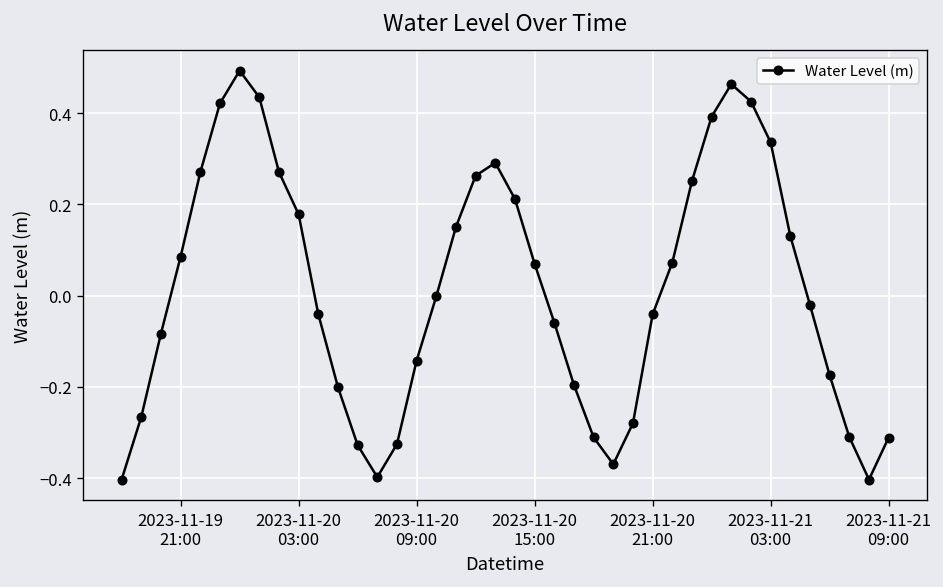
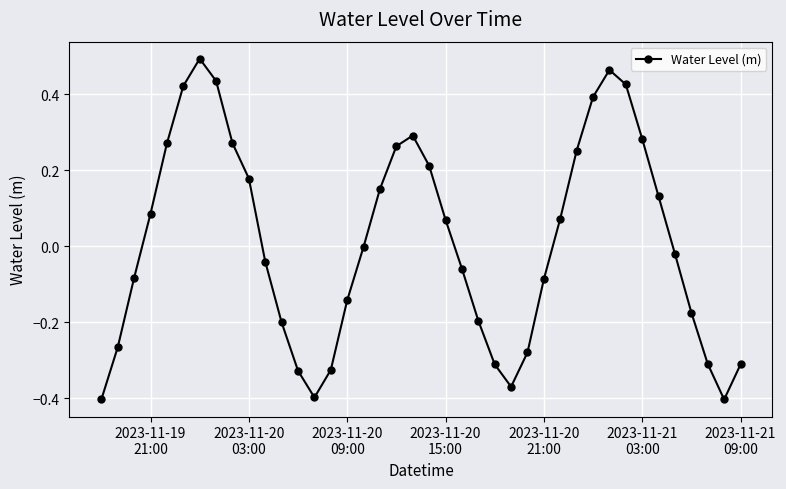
  {
    "2023-11-19 21:00": 0.09,
    "2023-11-20 03:00": 0.18,
    "2023-11-20 09:00": -0.14,
    "2023-11-20 15:00": 0.07,
-   "2023-11-20 21:00": -0.04,
-   "2023-11-21 03:00": 0.34,
+   "2023-11-20 21:00": -0.09,
+   "2023-11-21 03:00": 0.28,
    "2023-11-21 09:00": -0.31
  }
